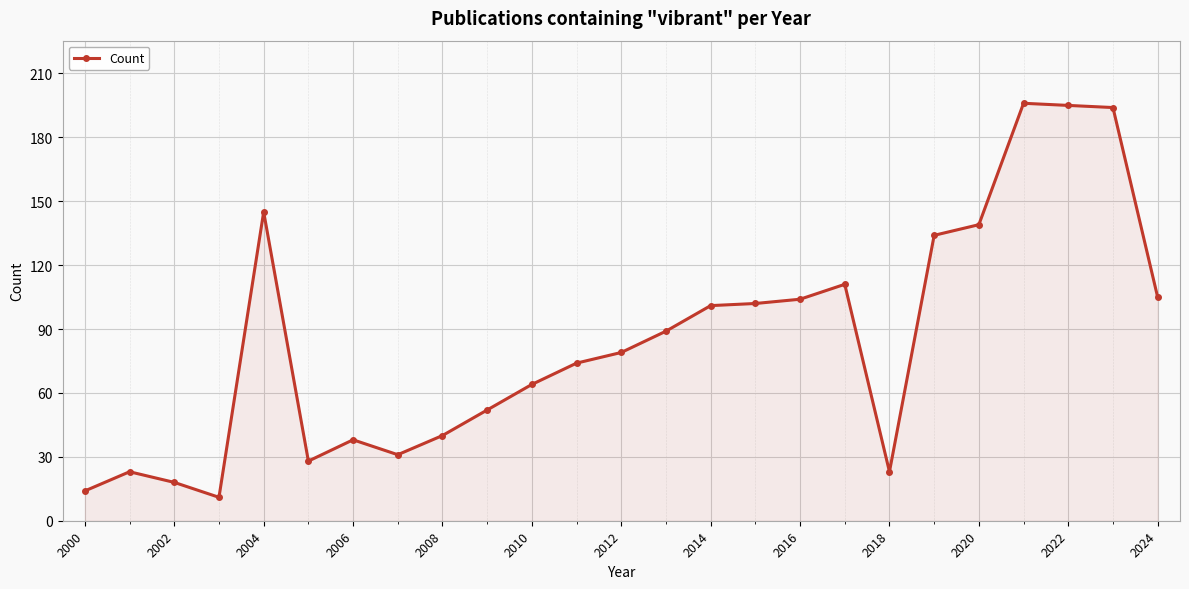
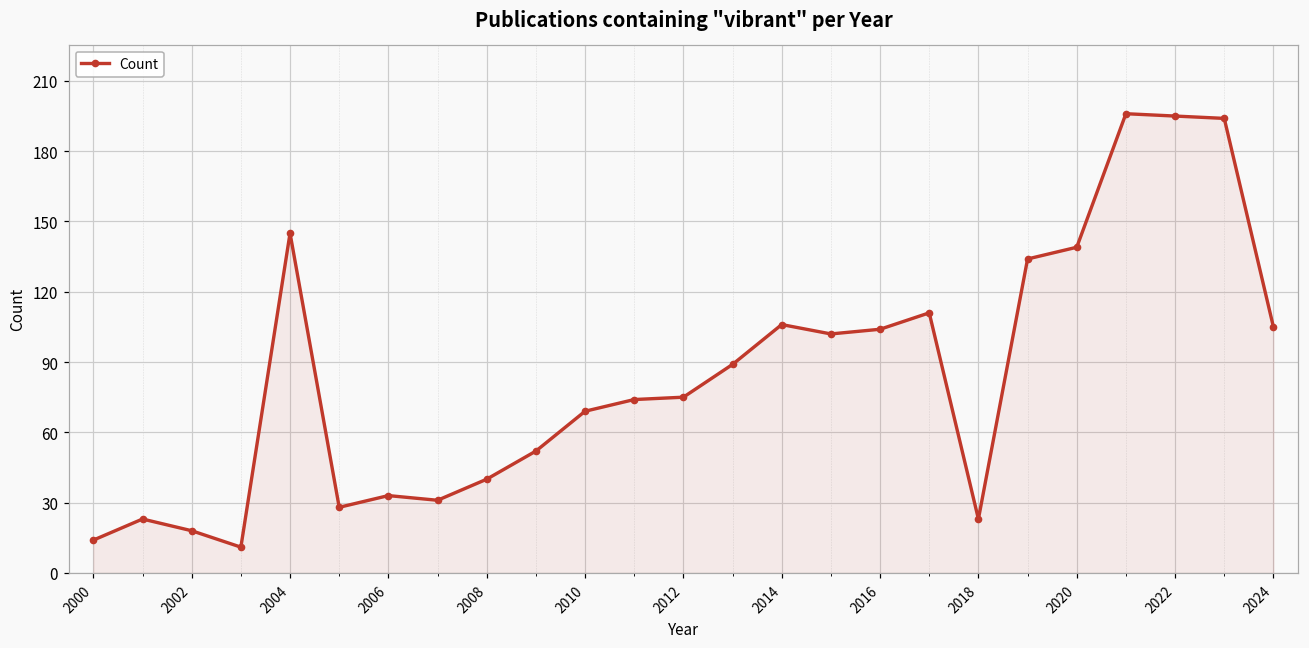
  {
    "2000": 14,
    "2002": 18,
    "2004": 145,
-   "2006": 38,
+   "2006": 33,
    "2008": 40,
-   "2010": 64,
-   "2012": 79,
-   "2014": 101,
+   "2010": 69,
+   "2012": 75,
+   "2014": 106,
    "2016": 104,
    "2018": 23,
    "2020": 139,
    "2022": 195,
    "2024": 105
  }
